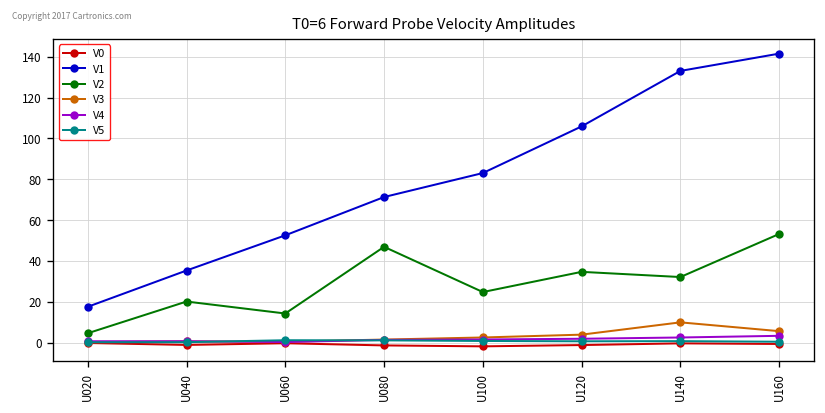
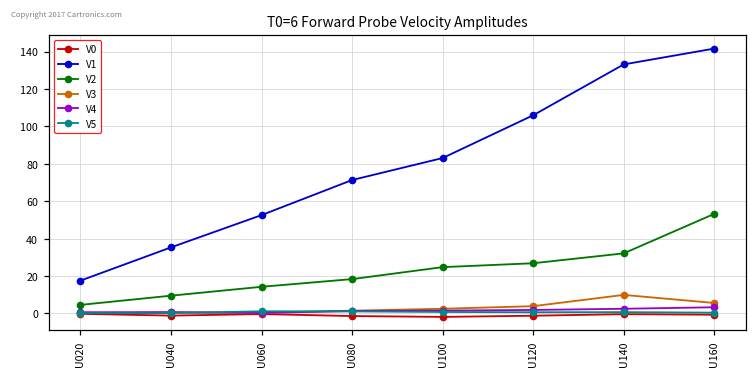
  {
    "V0": {
      "U080": -1,
      "U100": -2,
      "U120": -1
    },
    "V1": {
      "U020": 18,
      "U040": 35,
      "U060": 53,
      "U080": 71,
      "U100": 83,
      "U120": 106,
      "U140": 133,
      "U160": 142
    },
    "V2": {
      "U020": 5,
-     "U040": 20,
+     "U040": 9,
      "U060": 14,
-     "U080": 47,
+     "U080": 18,
      "U100": 25,
-     "U120": 35,
+     "U120": 27,
      "U140": 32,
      "U160": 53
    },
    "V3": {
      "U120": 4,
      "U140": 10,
      "U160": 6
    },
    "V4": {
      "U140": 2,
      "U160": 3
    }
  }
